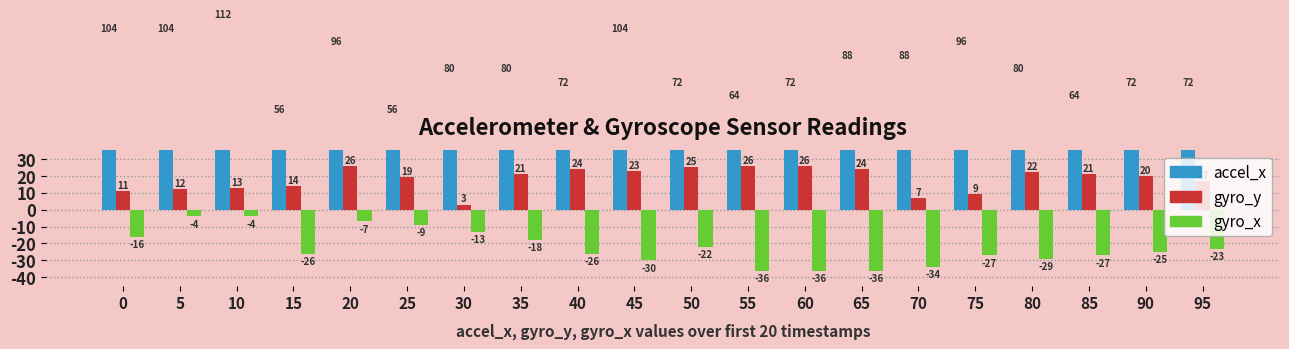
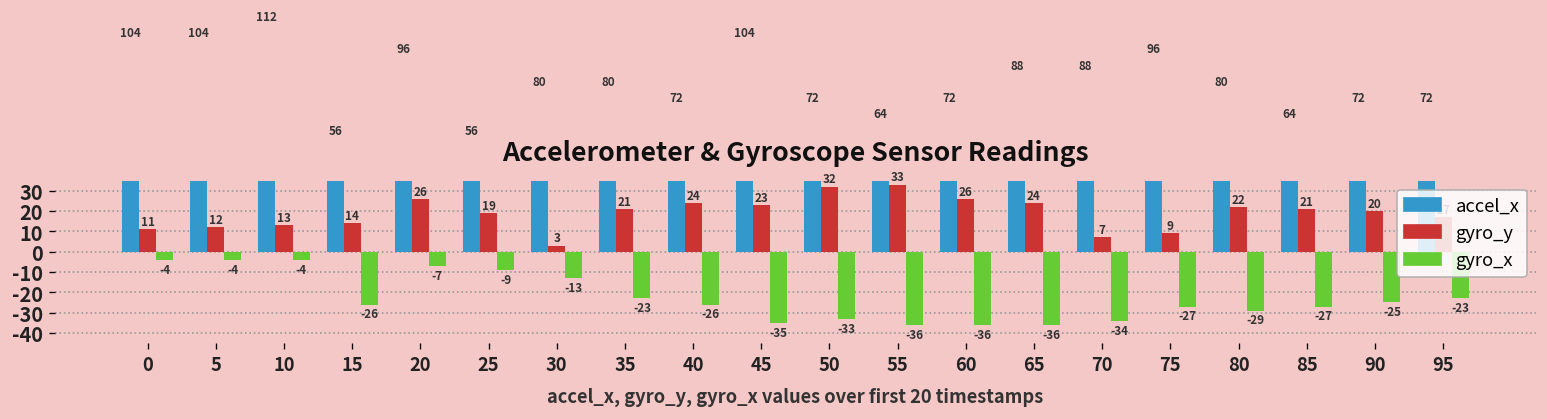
  {
    "gyro_y": {
      "0": 11,
      "5": 12,
      "10": 13,
      "15": 14,
      "20": 26,
      "25": 19,
      "30": 3,
      "35": 21,
      "40": 24,
      "45": 23,
-     "50": 25,
-     "55": 26,
+     "50": 32,
+     "55": 33,
      "60": 26,
      "65": 24,
      "70": 7,
      "75": 9,
      "80": 22,
      "85": 21,
      "90": 20
    },
    "gyro_x": {
-     "0": -16,
+     "0": -4,
      "5": -4,
      "10": -4,
      "15": -26,
      "20": -7,
      "25": -9,
      "30": -13,
-     "35": -18,
+     "35": -23,
      "40": -26,
-     "45": -30,
-     "50": -22,
+     "45": -35,
+     "50": -33,
      "55": -36,
      "60": -36,
      "65": -36,
      "70": -34,
      "75": -27,
      "80": -29,
      "85": -27,
      "90": -25,
      "95": -23
    }
  }
